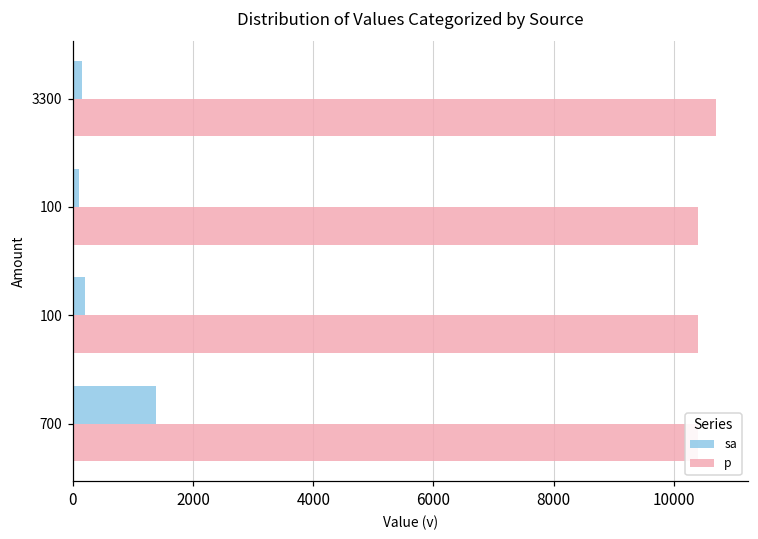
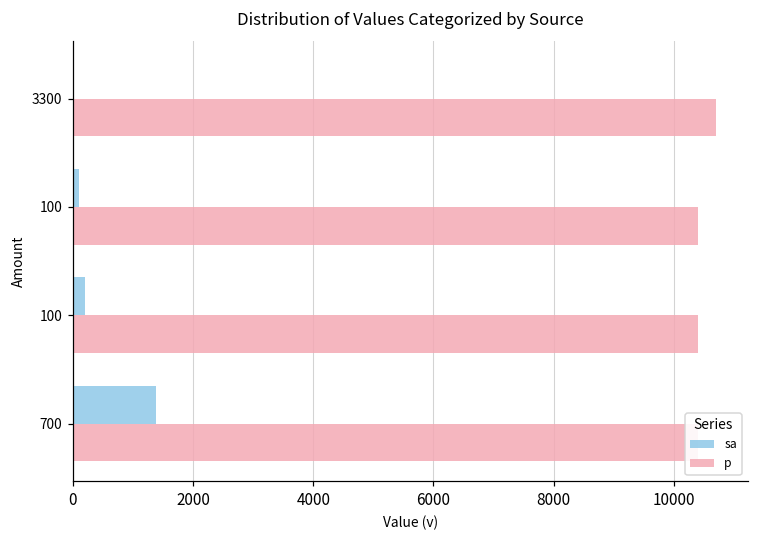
  {
    "sa": {
-     "3300": 200,
+     "3300": 0,
      "700": 1400
    },
    "p": {
      "3300": 10700
    }
  }
